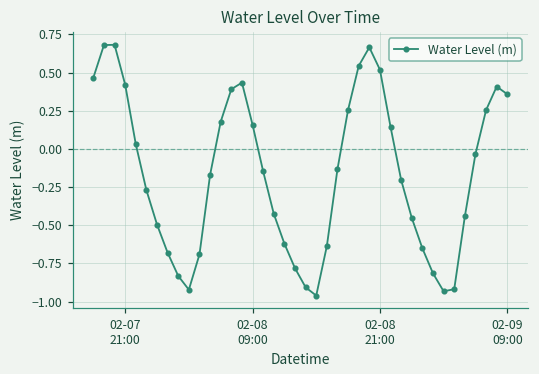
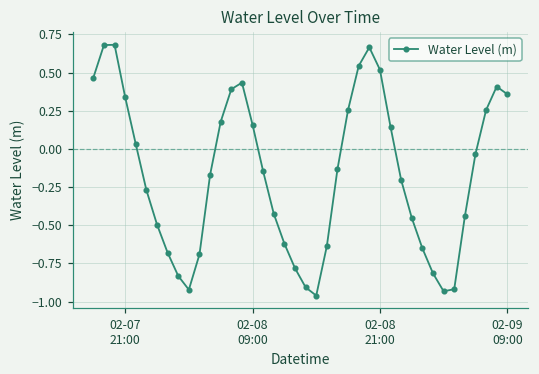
  {
-   "02-07 21:00": 0.42,
+   "02-07 21:00": 0.34,
    "02-08 09:00": 0.16,
    "02-08 21:00": 0.52,
    "02-09 09:00": 0.36
  }
